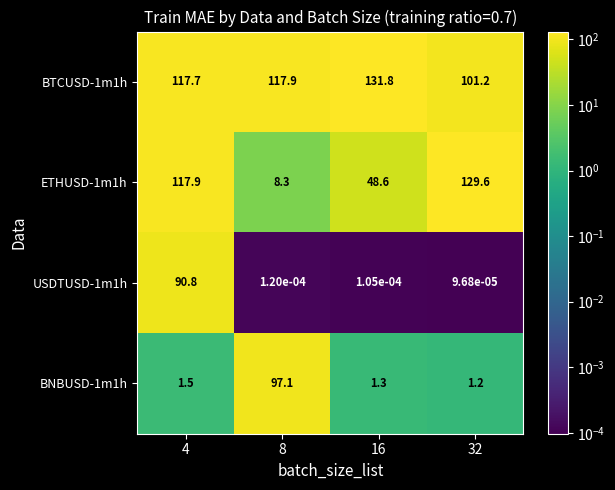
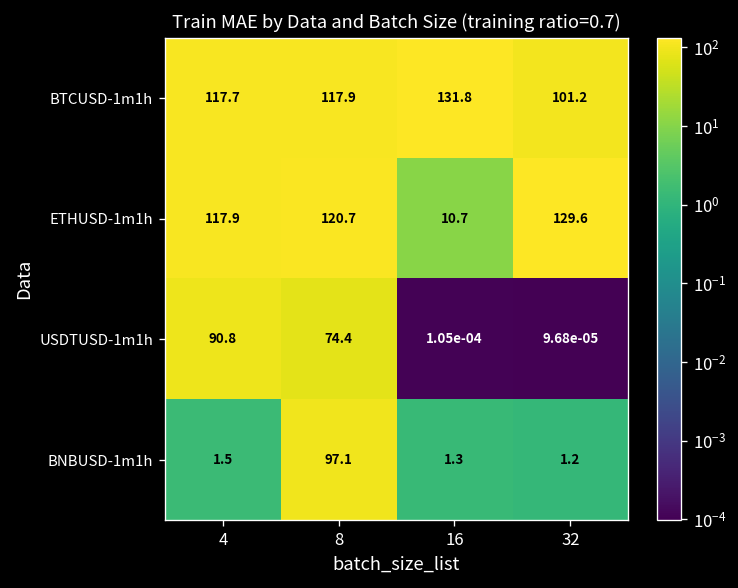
  {
    "BTCUSD-1m1h": {
      "4": "117.7",
      "8": "117.9",
      "16": "131.8",
      "32": "101.2"
    },
    "ETHUSD-1m1h": {
      "4": "117.9",
-     "8": "8.3",
-     "16": "48.6",
+     "8": "120.7",
+     "16": "10.7",
      "32": "129.6"
    },
    "USDTUSD-1m1h": {
      "4": "90.8",
-     "8": "1.20e-04",
+     "8": "74.4",
      "16": "1.05e-04",
      "32": "9.68e-05"
    },
    "BNBUSD-1m1h": {
      "4": "1.5",
      "8": "97.1",
      "16": "1.3",
      "32": "1.2"
    }
  }
